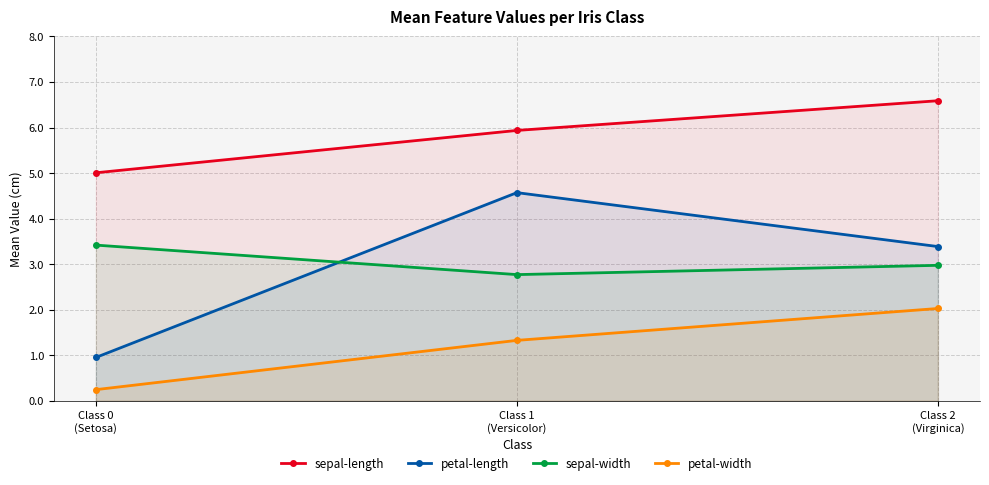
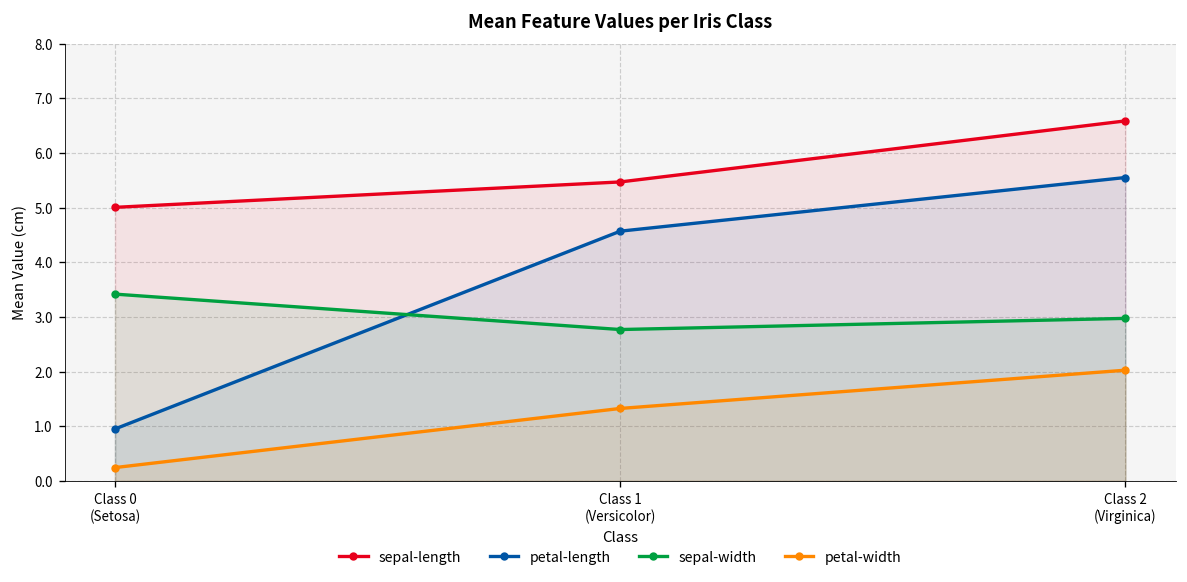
  {
    "sepal-length": {
      "Class 0 (Setosa)": 5.0,
-     "Class 1 (Versicolor)": 5.9,
+     "Class 1 (Versicolor)": 5.5,
      "Class 2 (Virginica)": 6.6
    },
    "petal-length": {
      "Class 0 (Setosa)": 1.0,
      "Class 1 (Versicolor)": 4.6,
-     "Class 2 (Virginica)": 3.4
+     "Class 2 (Virginica)": 5.6
    },
    "sepal-width": {
      "Class 0 (Setosa)": 3.4,
      "Class 1 (Versicolor)": 2.8,
      "Class 2 (Virginica)": 3.0
    },
    "petal-width": {
      "Class 0 (Setosa)": 0.2,
      "Class 1 (Versicolor)": 1.3,
      "Class 2 (Virginica)": 2.0
    }
  }
